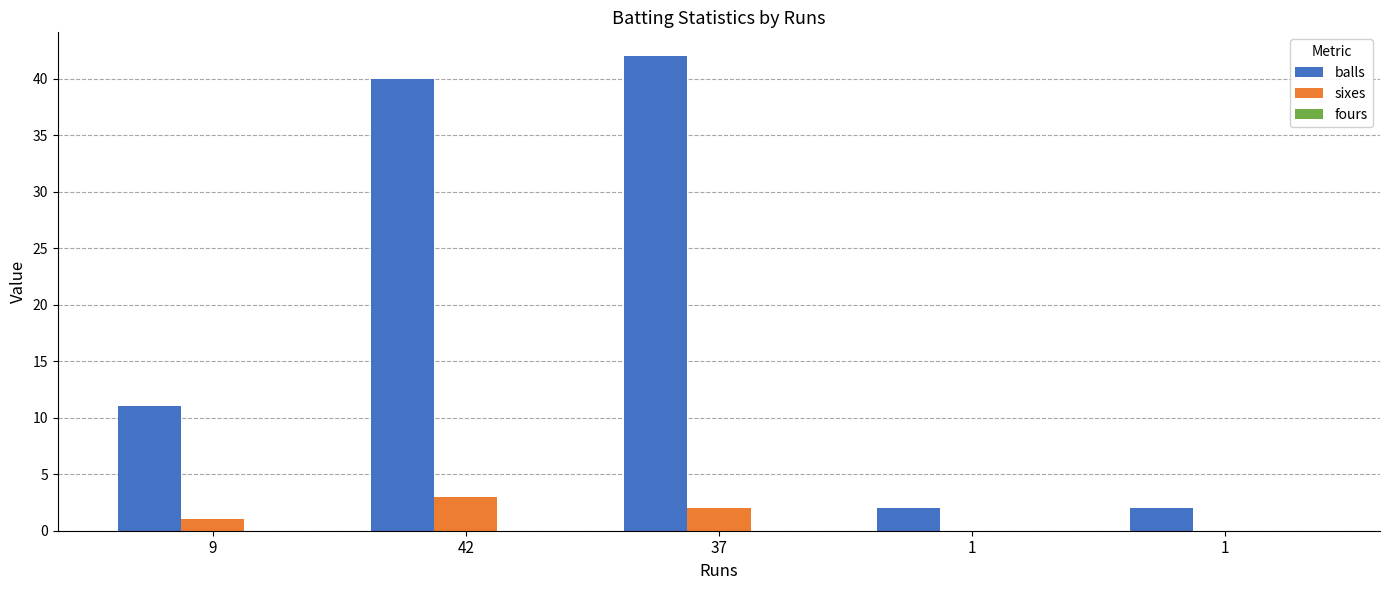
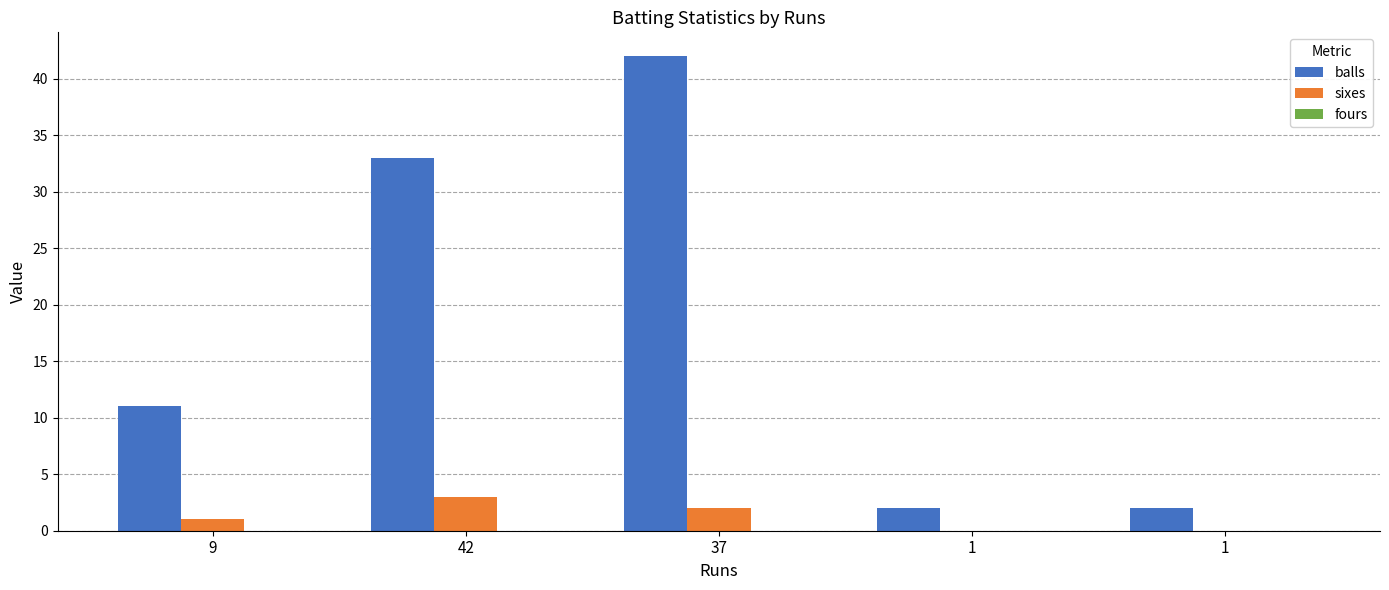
  {
    "balls": {
      "9": 11,
-     "42": 40,
+     "42": 33,
      "37": 42
    },
    "sixes": {
      "9": 1,
      "42": 3,
      "37": 2
    },
    "fours": {
      "9": 0,
      "42": 0,
      "37": 0
    }
  }
